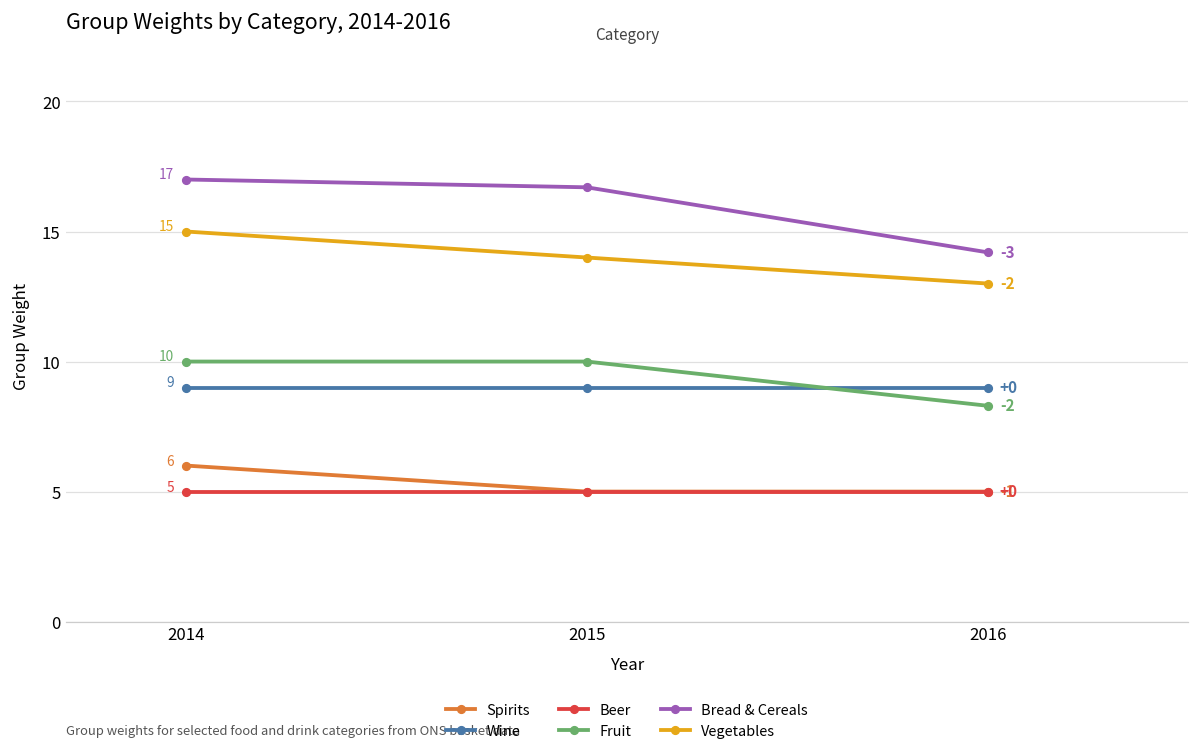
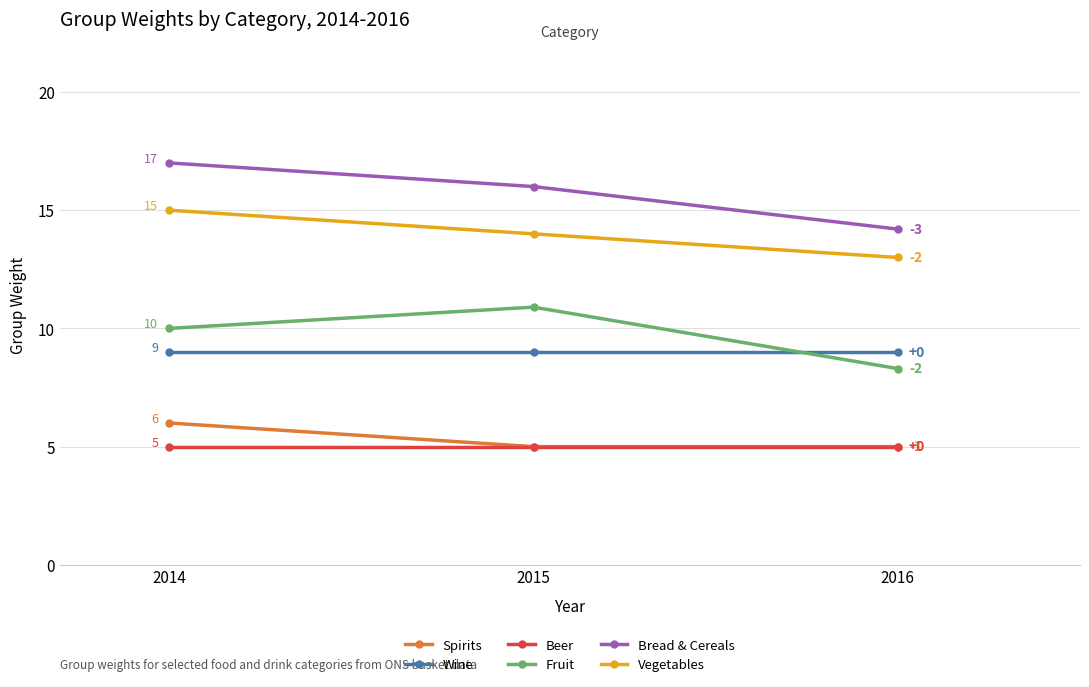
  {
    "Wine": {
      "2014": 9
    },
    "Beer": {
      "2014": 5
    },
    "Fruit": {
-     "2015": 10.0
+     "2015": 10.9
    },
    "Bread & Cereals": {
-     "2015": 16.7
+     "2015": 16.0
    }
  }
